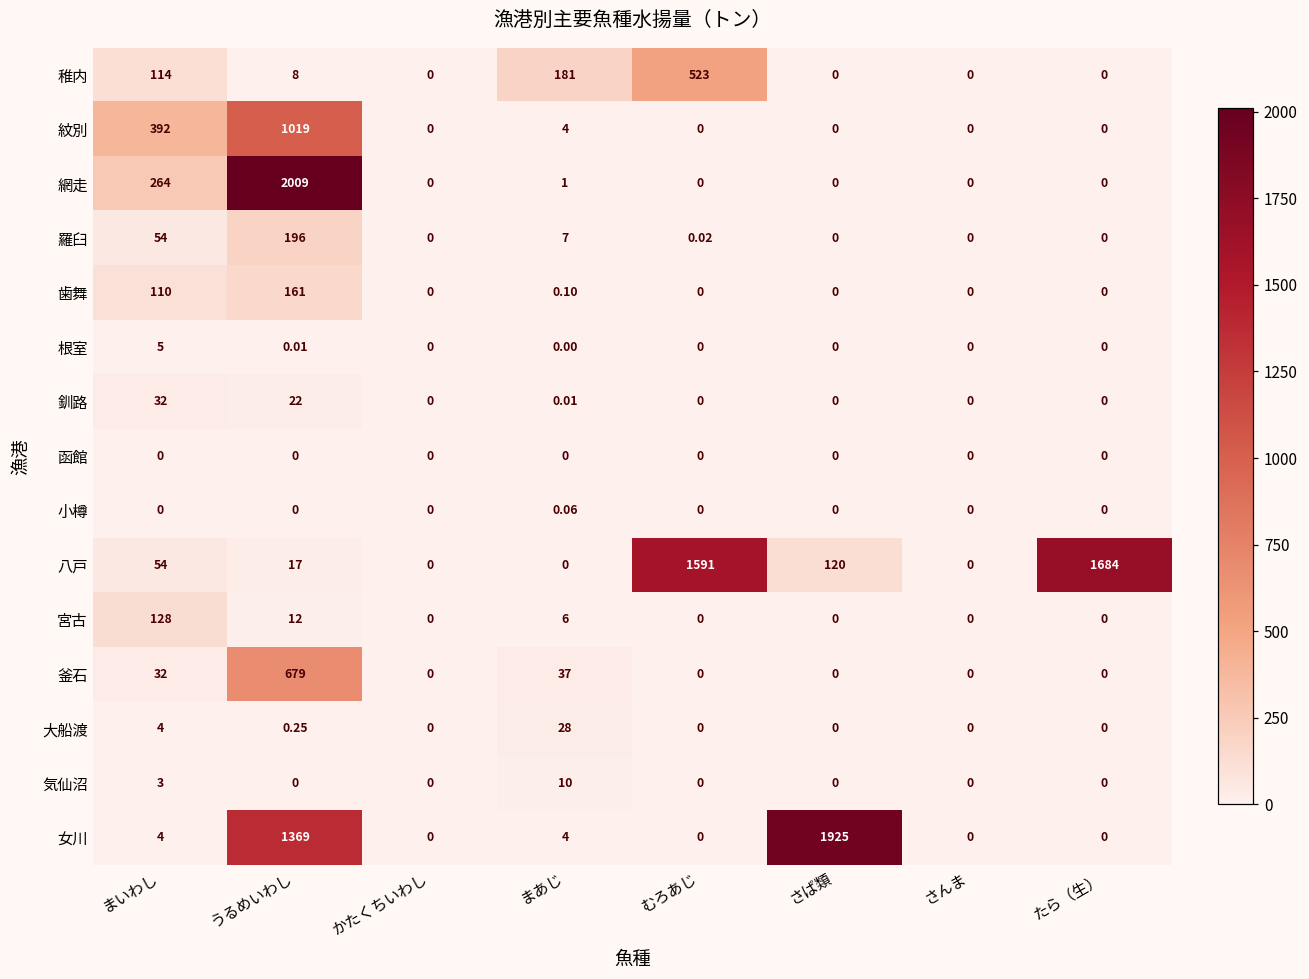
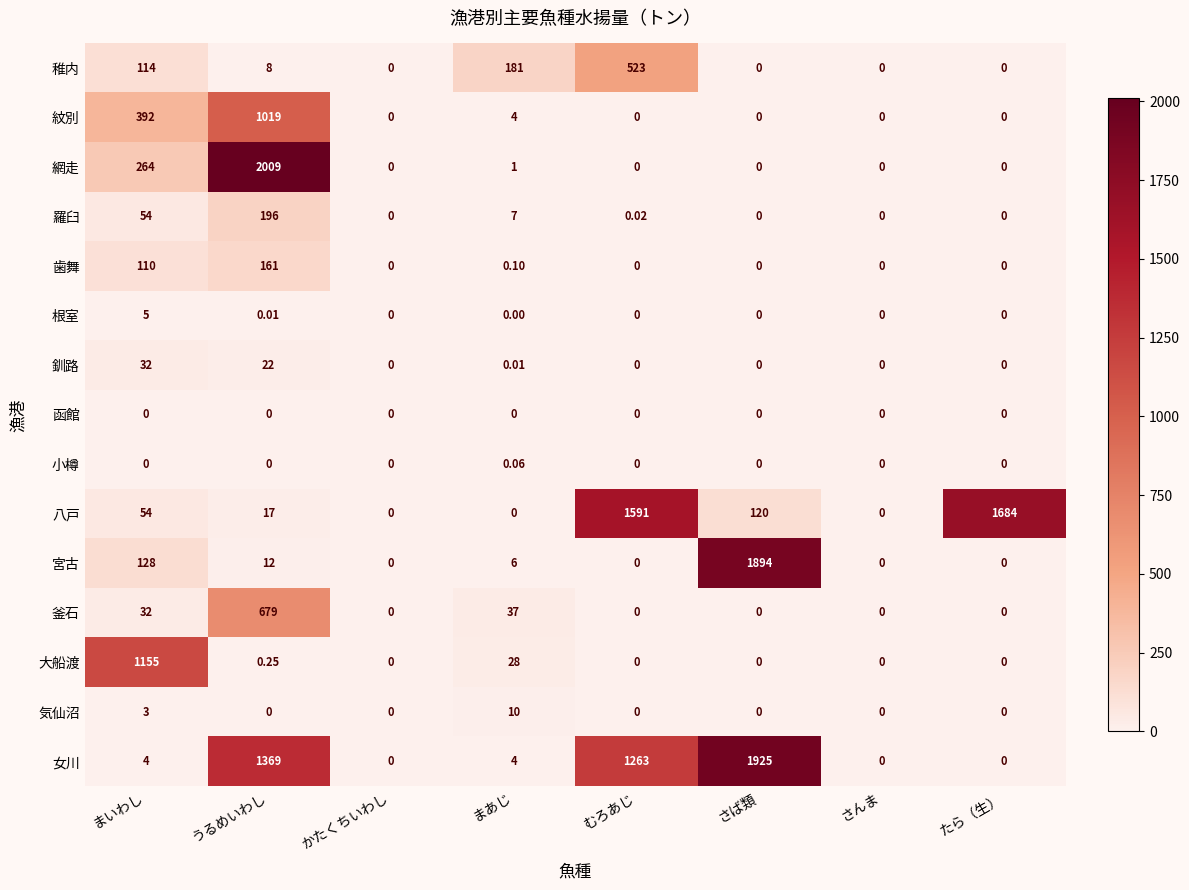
  {
    "稚内": {
      "まいわし": 114,
      "うるめいわし": 8,
      "かたくちいわし": 0,
      "まあじ": 181,
      "むろあじ": 523,
      "さば類": 0,
      "さんま": 0,
      "たら（生）": 0
    },
    "紋別": {
      "まいわし": 392,
      "うるめいわし": 1019,
      "かたくちいわし": 0,
      "まあじ": 4,
      "むろあじ": 0,
      "さば類": 0,
      "さんま": 0,
      "たら（生）": 0
    },
    "網走": {
      "まいわし": 264,
      "うるめいわし": 2009,
      "かたくちいわし": 0,
      "まあじ": 1,
      "むろあじ": 0,
      "さば類": 0,
      "さんま": 0,
      "たら（生）": 0
    },
    "羅臼": {
      "まいわし": 54,
      "うるめいわし": 196,
      "かたくちいわし": 0,
      "まあじ": 7,
      "むろあじ": 0.02,
      "さば類": 0,
      "さんま": 0,
      "たら（生）": 0
    },
    "歯舞": {
      "まいわし": 110,
      "うるめいわし": 161,
      "かたくちいわし": 0,
      "まあじ": 0.10,
      "むろあじ": 0,
      "さば類": 0,
      "さんま": 0,
      "たら（生）": 0
    },
    "根室": {
      "まいわし": 5,
      "うるめいわし": 0.01,
      "かたくちいわし": 0,
      "まあじ": 0.00,
      "むろあじ": 0,
      "さば類": 0,
      "さんま": 0,
      "たら（生）": 0
    },
    "釧路": {
      "まいわし": 32,
      "うるめいわし": 22,
      "かたくちいわし": 0,
      "まあじ": 0.01,
      "むろあじ": 0,
      "さば類": 0,
      "さんま": 0,
      "たら（生）": 0
    },
    "函館": {
      "まいわし": 0,
      "うるめいわし": 0,
      "かたくちいわし": 0,
      "まあじ": 0,
      "むろあじ": 0,
      "さば類": 0,
      "さんま": 0,
      "たら（生）": 0
    },
    "小樽": {
      "まいわし": 0,
      "うるめいわし": 0,
      "かたくちいわし": 0,
      "まあじ": 0.06,
      "むろあじ": 0,
      "さば類": 0,
      "さんま": 0,
      "たら（生）": 0
    },
    "八戸": {
      "まいわし": 54,
      "うるめいわし": 17,
      "かたくちいわし": 0,
      "まあじ": 0,
      "むろあじ": 1591,
      "さば類": 120,
      "さんま": 0,
      "たら（生）": 1684
    },
    "宮古": {
      "まいわし": 128,
      "うるめいわし": 12,
      "かたくちいわし": 0,
      "まあじ": 6,
      "むろあじ": 0,
-     "さば類": 0,
+     "さば類": 1894,
      "さんま": 0,
      "たら（生）": 0
    },
    "釜石": {
      "まいわし": 32,
      "うるめいわし": 679,
      "かたくちいわし": 0,
      "まあじ": 37,
      "むろあじ": 0,
      "さば類": 0,
      "さんま": 0,
      "たら（生）": 0
    },
    "大船渡": {
-     "まいわし": 4,
+     "まいわし": 1155,
      "うるめいわし": 0.25,
      "かたくちいわし": 0,
      "まあじ": 28,
      "むろあじ": 0,
      "さば類": 0,
      "さんま": 0,
      "たら（生）": 0
    },
    "気仙沼": {
      "まいわし": 3,
      "うるめいわし": 0,
      "かたくちいわし": 0,
      "まあじ": 10,
      "むろあじ": 0,
      "さば類": 0,
      "さんま": 0,
      "たら（生）": 0
    },
    "女川": {
      "まいわし": 4,
      "うるめいわし": 1369,
      "かたくちいわし": 0,
      "まあじ": 4,
-     "むろあじ": 0,
+     "むろあじ": 1263,
      "さば類": 1925,
      "さんま": 0,
      "たら（生）": 0
    }
  }
